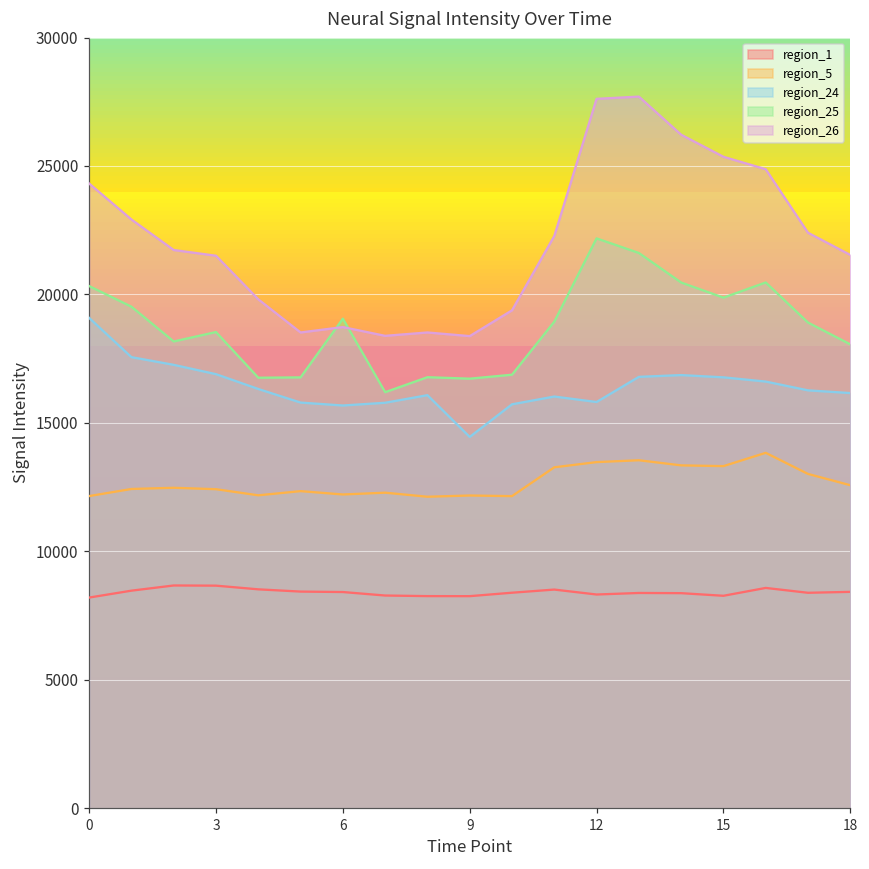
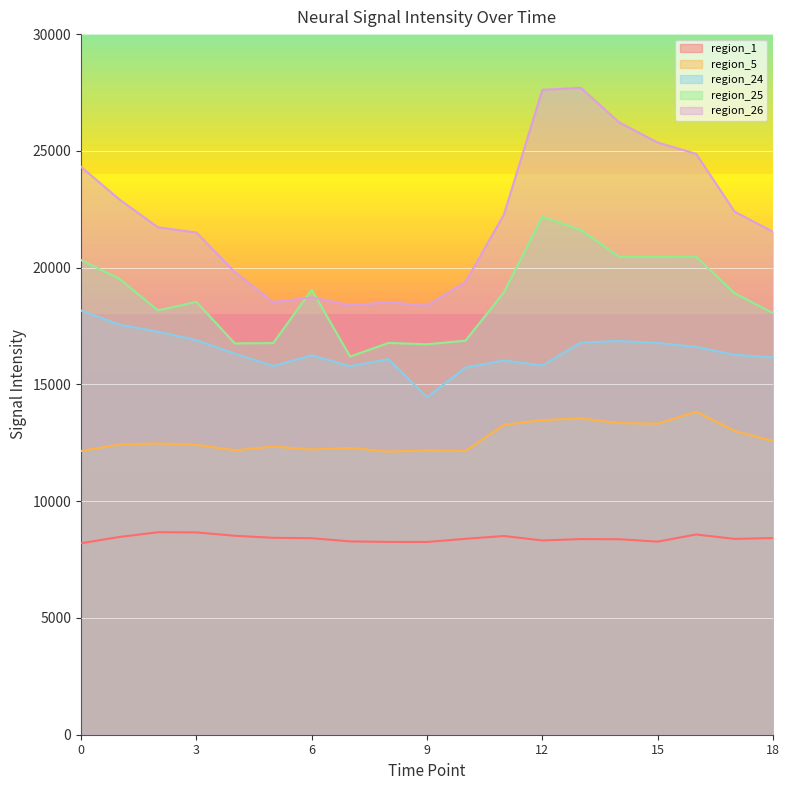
  {
    "region_24": {
-     "0": 19100,
+     "0": 18200,
      "3": 16900,
-     "6": 15700,
+     "6": 16200,
      "9": 14500,
      "12": 15800,
      "15": 16800,
      "18": 16200
    },
    "region_25": {
      "0": 20300,
      "3": 18500,
      "6": 19100,
      "9": 16700,
      "12": 22200,
-     "15": 19900,
+     "15": 20500,
      "18": 18100
    },
    "region_26": {
      "0": 24300,
      "3": 21500,
      "6": 18700,
      "9": 18400,
      "12": 27600,
      "15": 25400,
      "18": 21500
    }
  }
